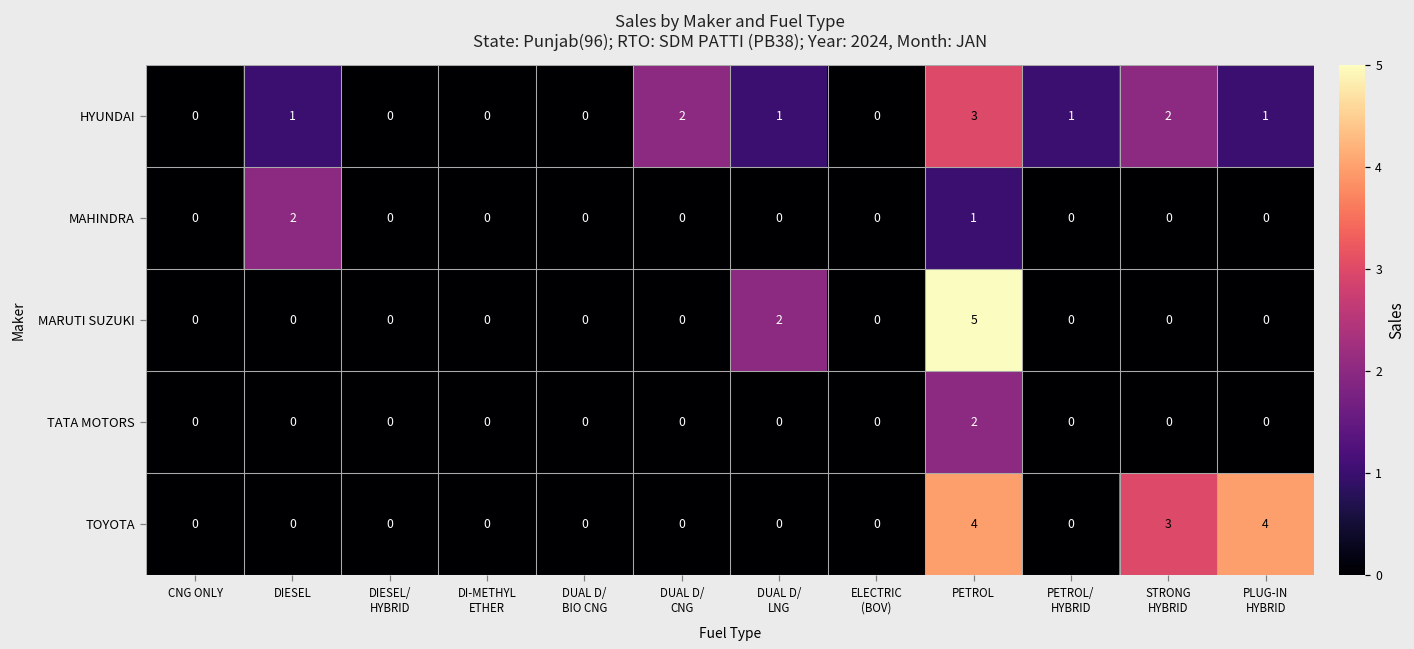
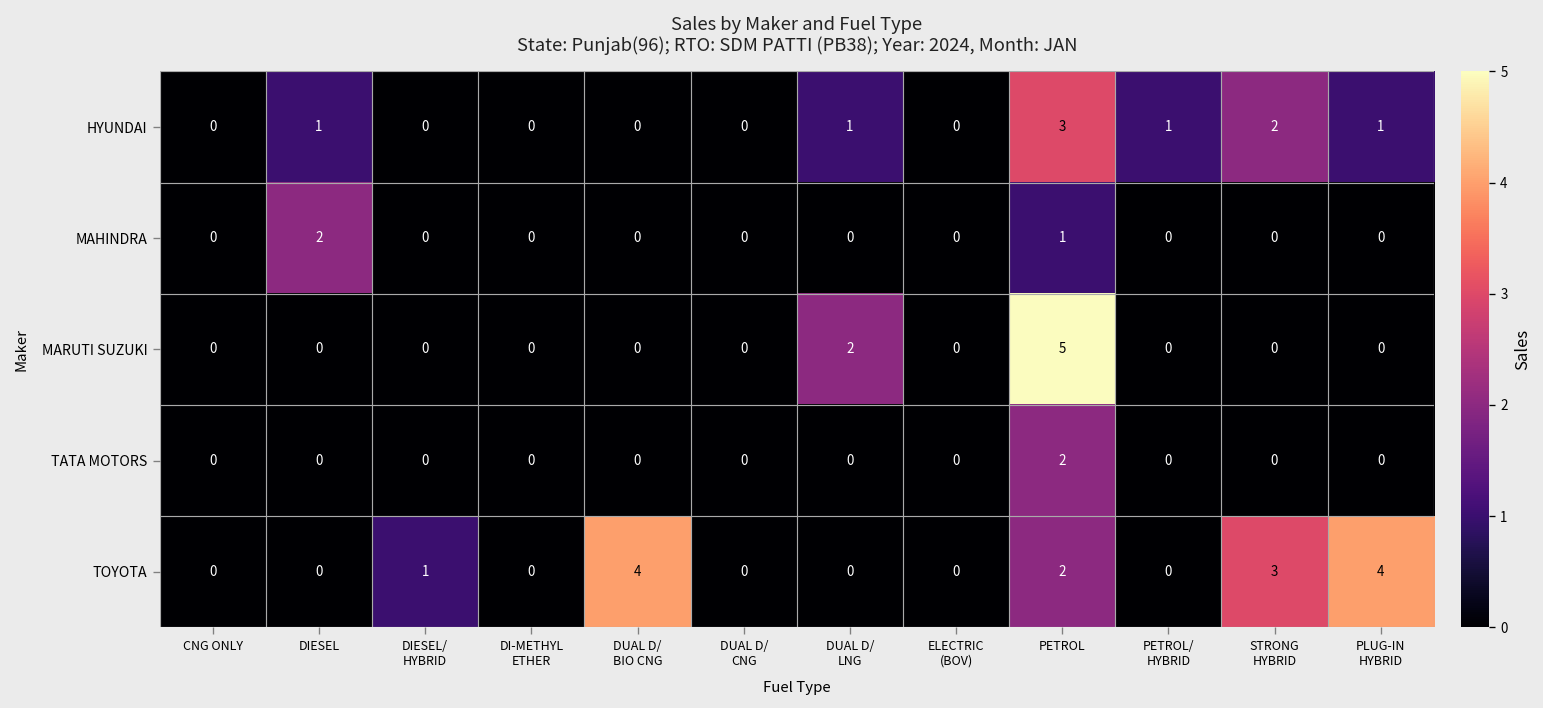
  {
    "HYUNDAI": {
      "CNG ONLY": 0,
      "DIESEL": 1,
      "DIESEL/ HYBRID": 0,
      "DI-METHYL ETHER": 0,
      "DUAL D/ BIO CNG": 0,
-     "DUAL D/ CNG": 2,
+     "DUAL D/ CNG": 0,
      "DUAL D/ LNG": 1,
      "ELECTRIC (BOV)": 0,
      "PETROL": 3,
      "PETROL/ HYBRID": 1,
      "STRONG HYBRID": 2,
      "PLUG-IN HYBRID": 1
    },
    "MAHINDRA": {
      "CNG ONLY": 0,
      "DIESEL": 2,
      "DIESEL/ HYBRID": 0,
      "DI-METHYL ETHER": 0,
      "DUAL D/ BIO CNG": 0,
      "DUAL D/ CNG": 0,
      "DUAL D/ LNG": 0,
      "ELECTRIC (BOV)": 0,
      "PETROL": 1,
      "PETROL/ HYBRID": 0,
      "STRONG HYBRID": 0,
      "PLUG-IN HYBRID": 0
    },
    "MARUTI SUZUKI": {
      "CNG ONLY": 0,
      "DIESEL": 0,
      "DIESEL/ HYBRID": 0,
      "DI-METHYL ETHER": 0,
      "DUAL D/ BIO CNG": 0,
      "DUAL D/ CNG": 0,
      "DUAL D/ LNG": 2,
      "ELECTRIC (BOV)": 0,
      "PETROL": 5,
      "PETROL/ HYBRID": 0,
      "STRONG HYBRID": 0,
      "PLUG-IN HYBRID": 0
    },
    "TATA MOTORS": {
      "CNG ONLY": 0,
      "DIESEL": 0,
      "DIESEL/ HYBRID": 0,
      "DI-METHYL ETHER": 0,
      "DUAL D/ BIO CNG": 0,
      "DUAL D/ CNG": 0,
      "DUAL D/ LNG": 0,
      "ELECTRIC (BOV)": 0,
      "PETROL": 2,
      "PETROL/ HYBRID": 0,
      "STRONG HYBRID": 0,
      "PLUG-IN HYBRID": 0
    },
    "TOYOTA": {
      "CNG ONLY": 0,
      "DIESEL": 0,
-     "DIESEL/ HYBRID": 0,
+     "DIESEL/ HYBRID": 1,
      "DI-METHYL ETHER": 0,
-     "DUAL D/ BIO CNG": 0,
+     "DUAL D/ BIO CNG": 4,
      "DUAL D/ CNG": 0,
      "DUAL D/ LNG": 0,
      "ELECTRIC (BOV)": 0,
-     "PETROL": 4,
+     "PETROL": 2,
      "PETROL/ HYBRID": 0,
      "STRONG HYBRID": 3,
      "PLUG-IN HYBRID": 4
    }
  }
